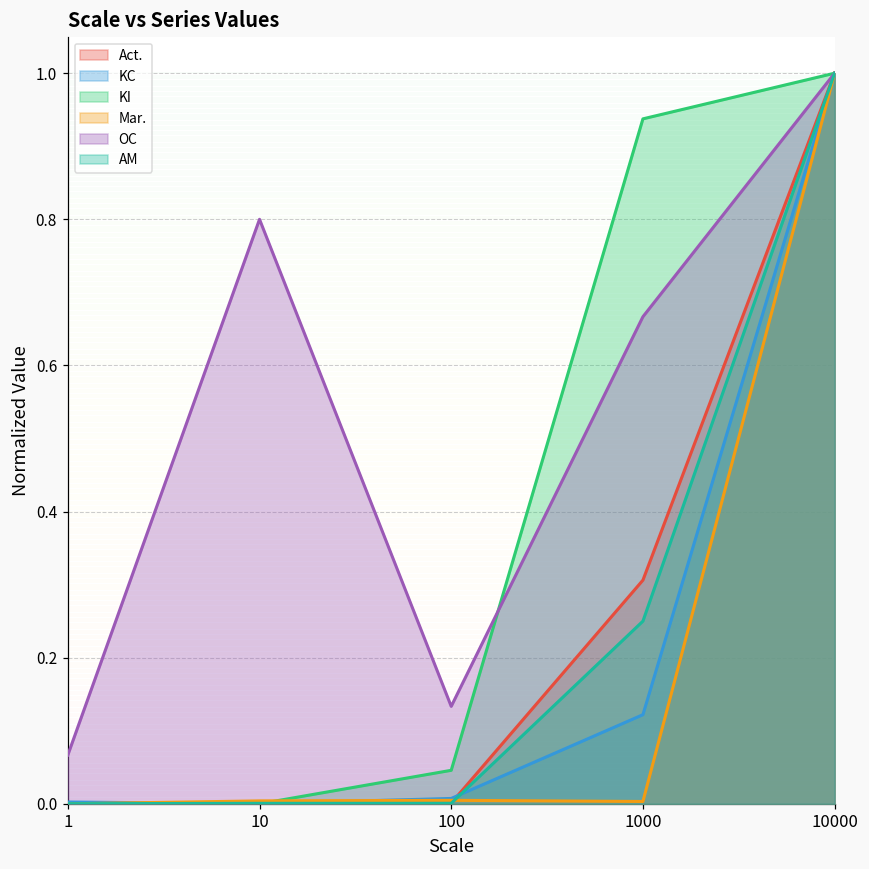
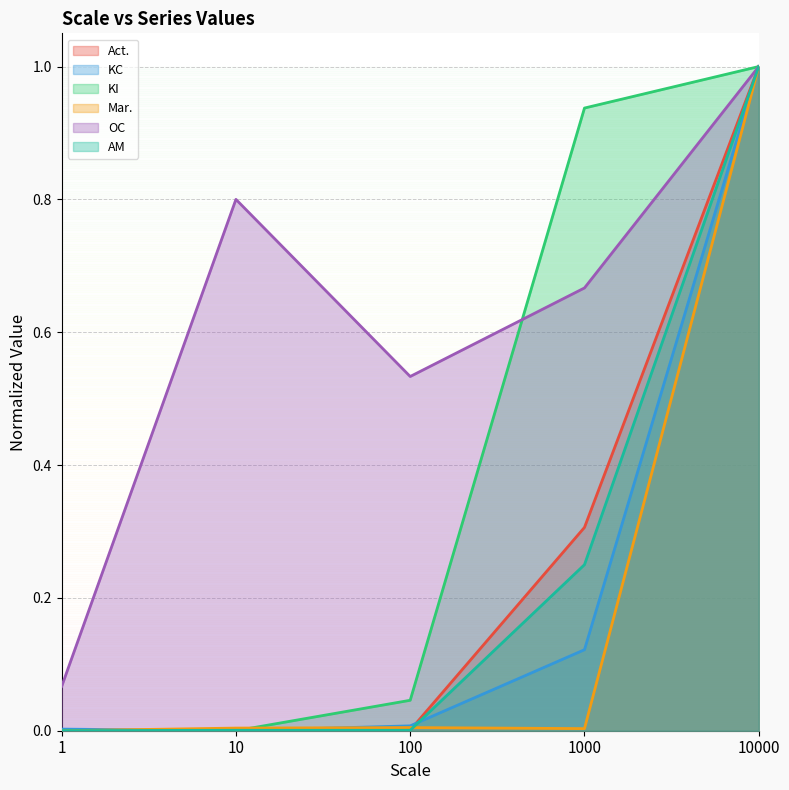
  {
    "OC": {
      "1": 0.07,
      "10": 0.80,
-     "100": 0.13,
+     "100": 0.53,
      "1000": 0.67
    }
  }
